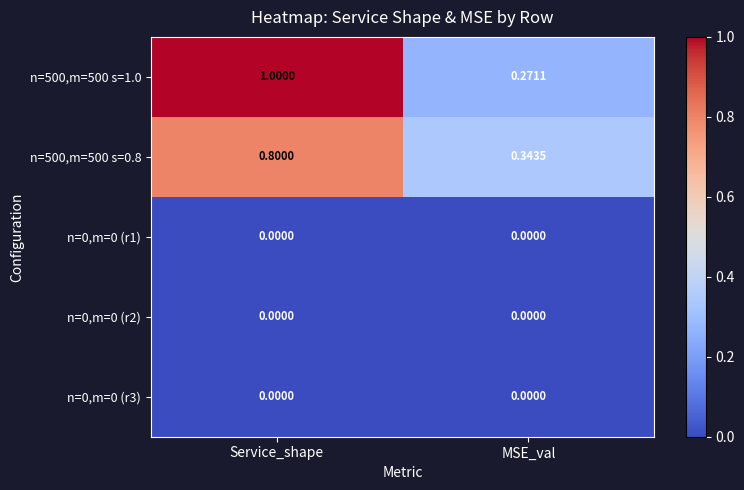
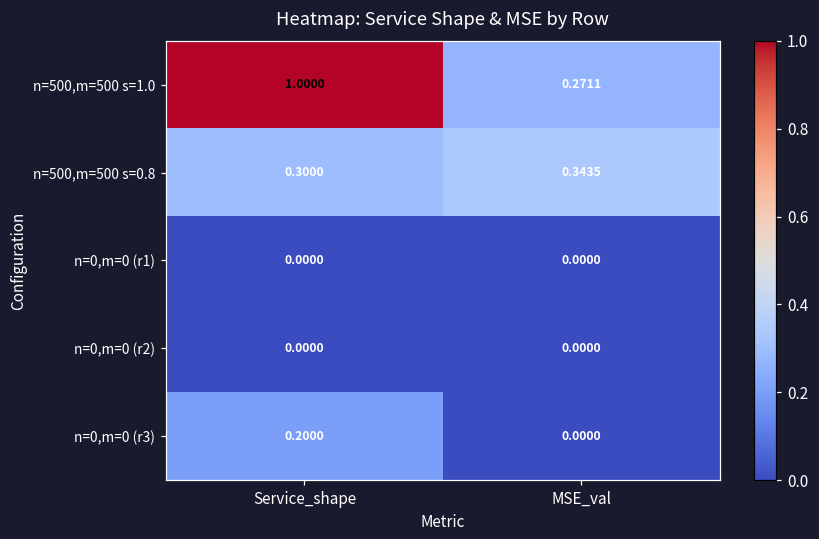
  {
    "n=500,m=500 s=1.0": {
      "Service_shape": 1.0000,
      "MSE_val": 0.2711
    },
    "n=500,m=500 s=0.8": {
-     "Service_shape": 0.8000,
+     "Service_shape": 0.3000,
      "MSE_val": 0.3435
    },
    "n=0,m=0 (r1)": {
      "Service_shape": 0.0000,
      "MSE_val": 0.0000
    },
    "n=0,m=0 (r2)": {
      "Service_shape": 0.0000,
      "MSE_val": 0.0000
    },
    "n=0,m=0 (r3)": {
-     "Service_shape": 0.0000,
+     "Service_shape": 0.2000,
      "MSE_val": 0.0000
    }
  }
